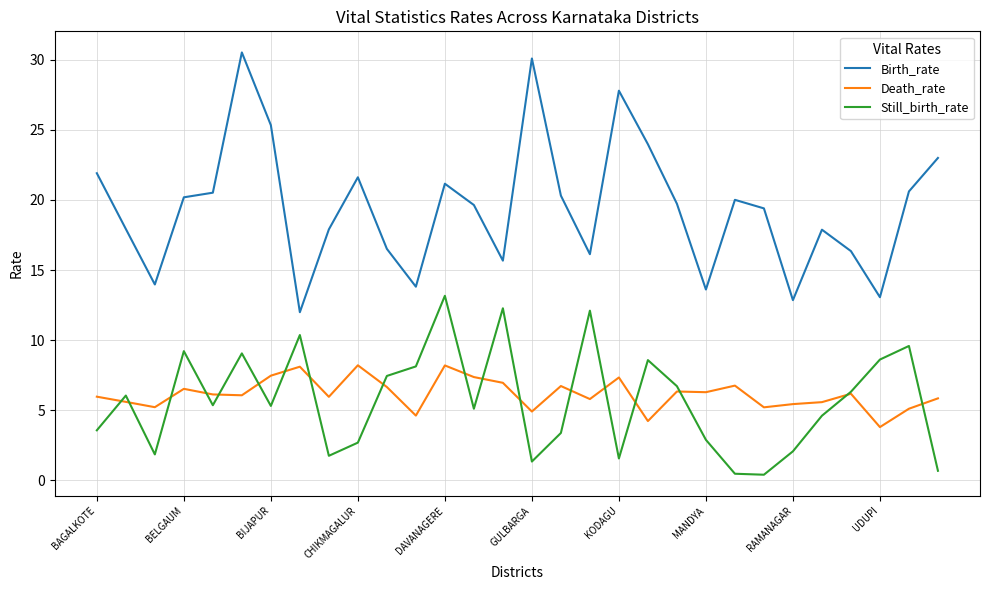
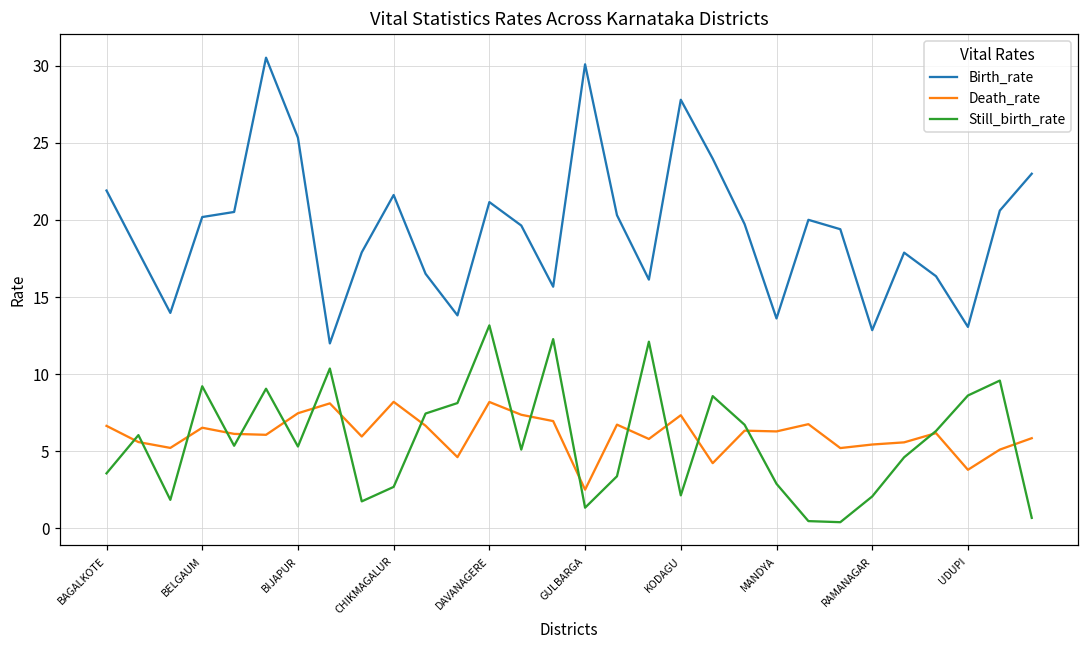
  {
    "Birth_rate": {
      "BAGALKOTE": 21.9,
      "BELGAUM": 20.2,
      "BIJAPUR": 25.3,
      "CHIKMAGALUR": 21.6,
      "DAVANAGERE": 21.2,
      "GULBARGA": 30.1,
      "KODAGU": 27.8,
      "MANDYA": 13.6,
      "RAMANAGAR": 12.9,
      "UDUPI": 13.1
    },
    "Death_rate": {
-     "BAGALKOTE": 6.0,
+     "BAGALKOTE": 6.6,
      "BELGAUM": 6.5,
      "BIJAPUR": 7.5,
      "CHIKMAGALUR": 8.2,
      "DAVANAGERE": 8.2,
-     "GULBARGA": 4.9,
+     "GULBARGA": 2.5,
      "KODAGU": 7.3,
      "MANDYA": 6.3,
      "RAMANAGAR": 5.4,
      "UDUPI": 3.8
    },
    "Still_birth_rate": {
      "BAGALKOTE": 3.6,
      "BELGAUM": 9.2,
      "BIJAPUR": 5.3,
      "CHIKMAGALUR": 2.7,
      "DAVANAGERE": 13.2,
      "GULBARGA": 1.3,
-     "KODAGU": 1.6,
+     "KODAGU": 2.1,
      "MANDYA": 2.9,
      "RAMANAGAR": 2.1,
      "UDUPI": 8.6
    }
  }
